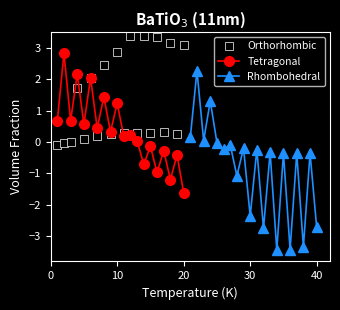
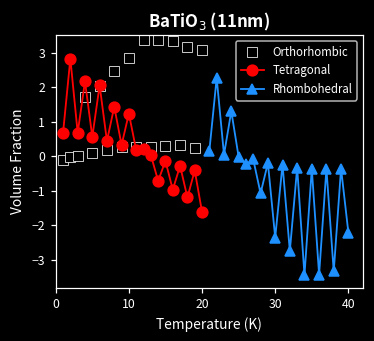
  {
    "Orthorhombic": {
      "10": 2.9,
      "20": 3.1
    },
    "Tetragonal": {
      "10": 1.2,
      "20": -1.6
    },
    "Rhombohedral": {
      "30": -2.4,
-     "40": -2.7
+     "40": -2.2
    }
  }
